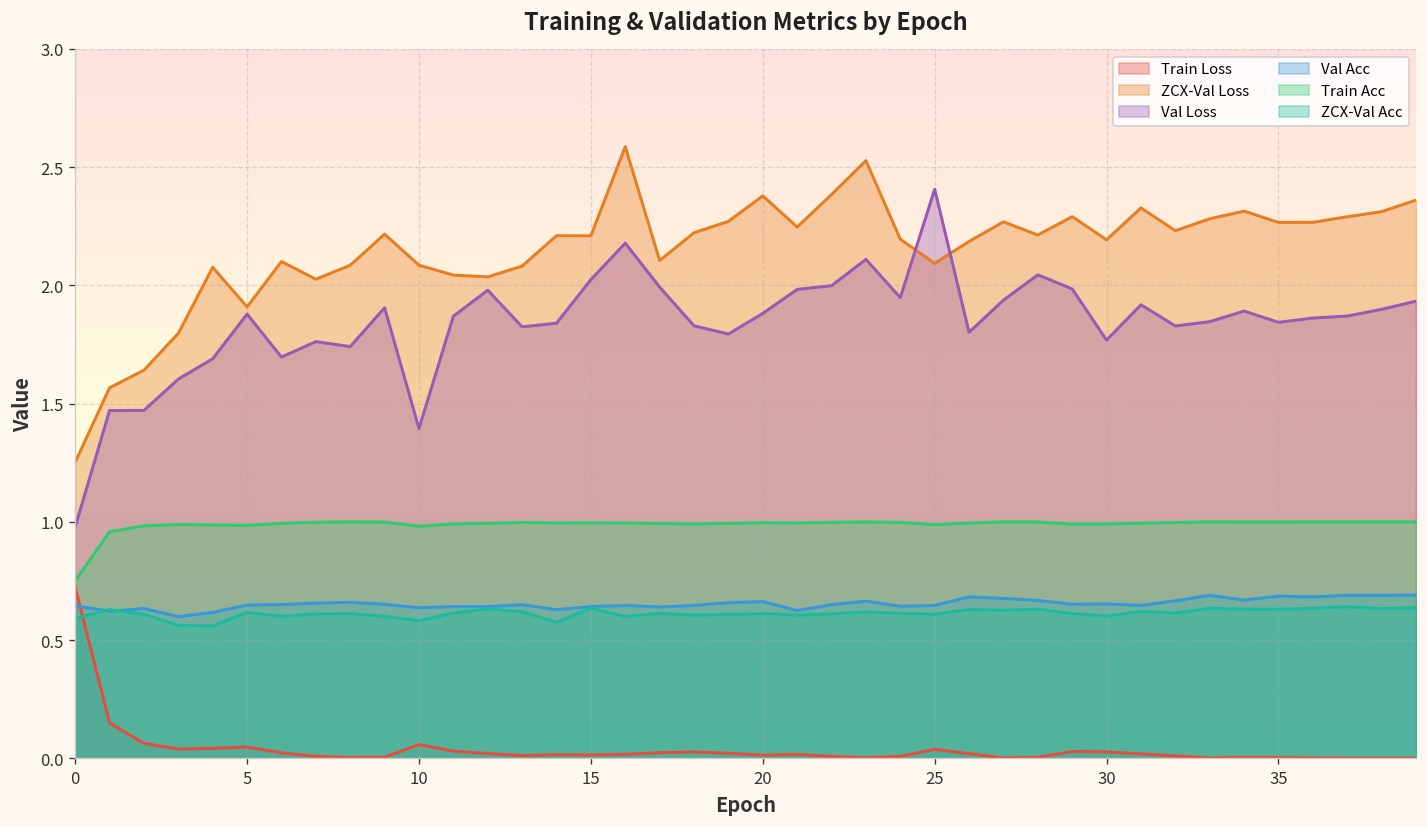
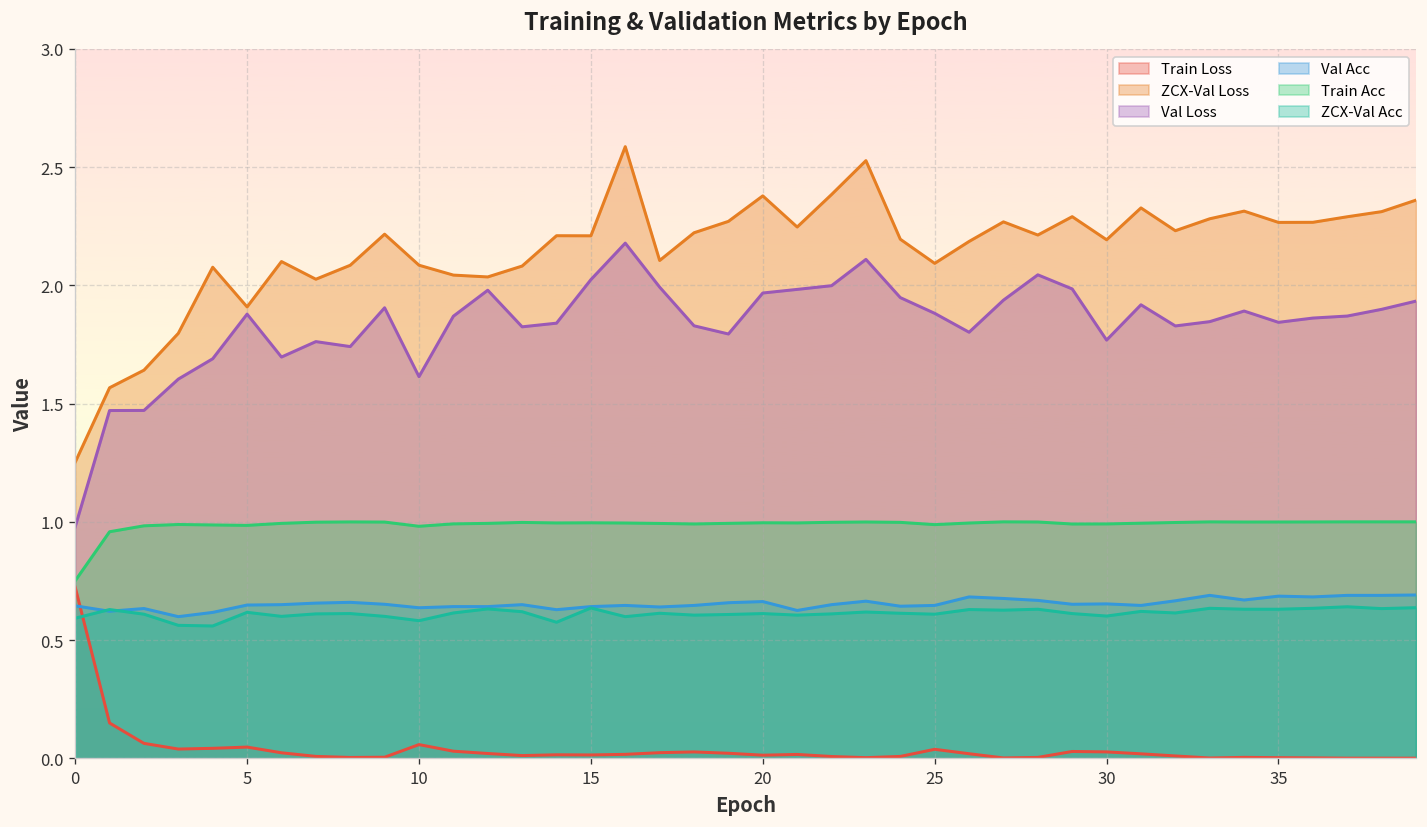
  {
    "Val Loss": {
      "0": 0.98,
      "5": 1.88,
-     "10": 1.39,
+     "10": 1.61,
      "15": 2.02,
-     "20": 1.88,
-     "25": 2.41,
+     "20": 1.97,
+     "25": 1.88,
      "30": 1.77,
      "35": 1.84
    }
  }
